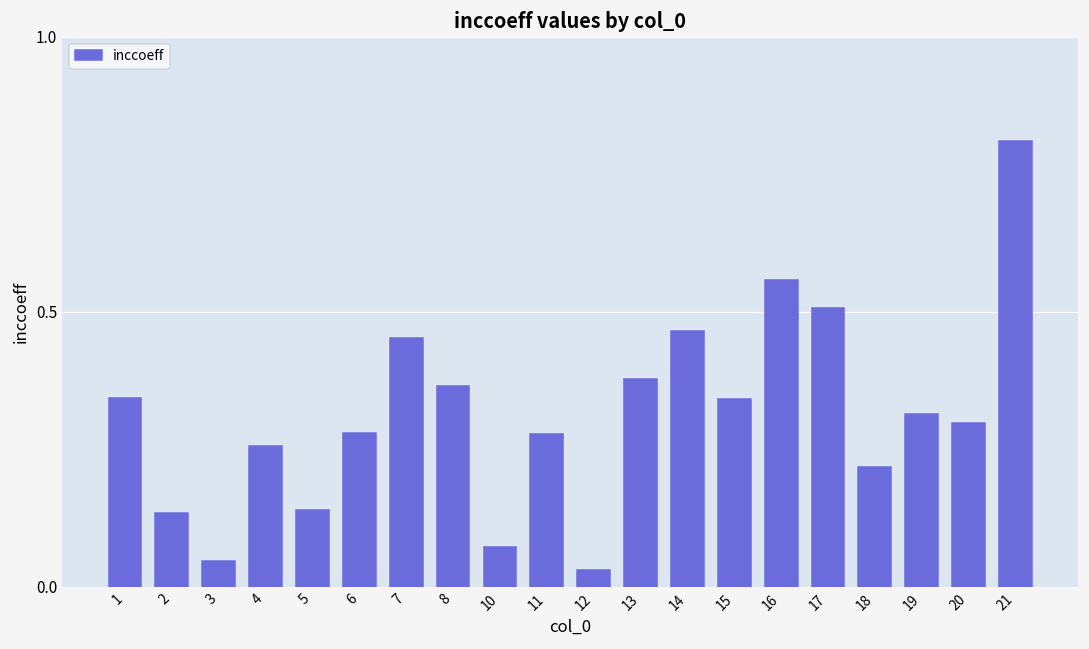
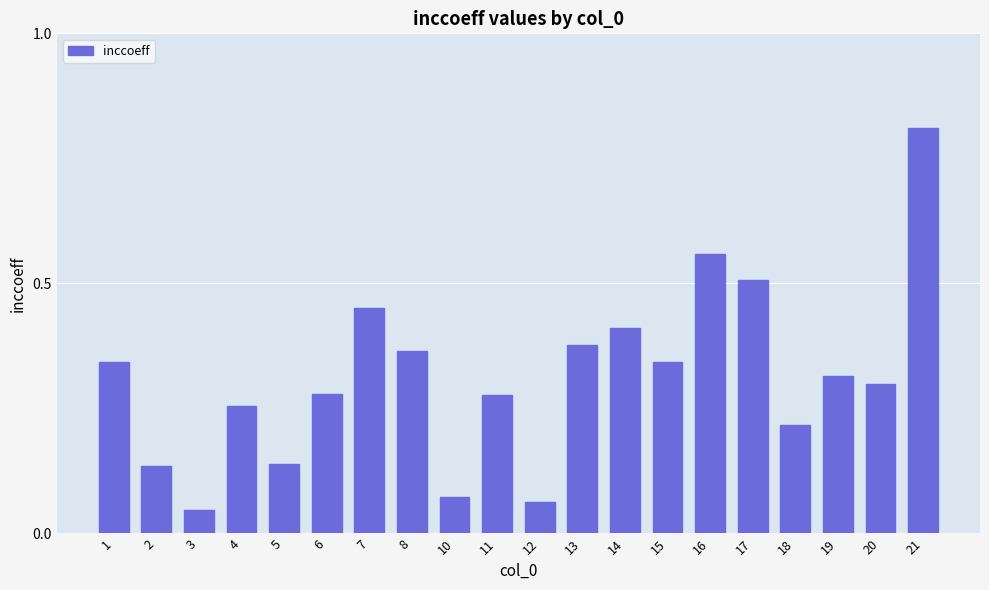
  {
    "1": 0.34,
    "2": 0.13,
    "3": 0.05,
    "4": 0.26,
    "5": 0.14,
    "6": 0.28,
    "7": 0.45,
    "8": 0.37,
    "10": 0.07,
    "11": 0.28,
-   "12": 0.03,
+   "12": 0.06,
    "13": 0.38,
-   "14": 0.46,
+   "14": 0.41,
    "15": 0.34,
    "16": 0.56,
    "17": 0.51,
    "18": 0.22,
    "19": 0.31,
    "20": 0.30,
    "21": 0.81
  }
